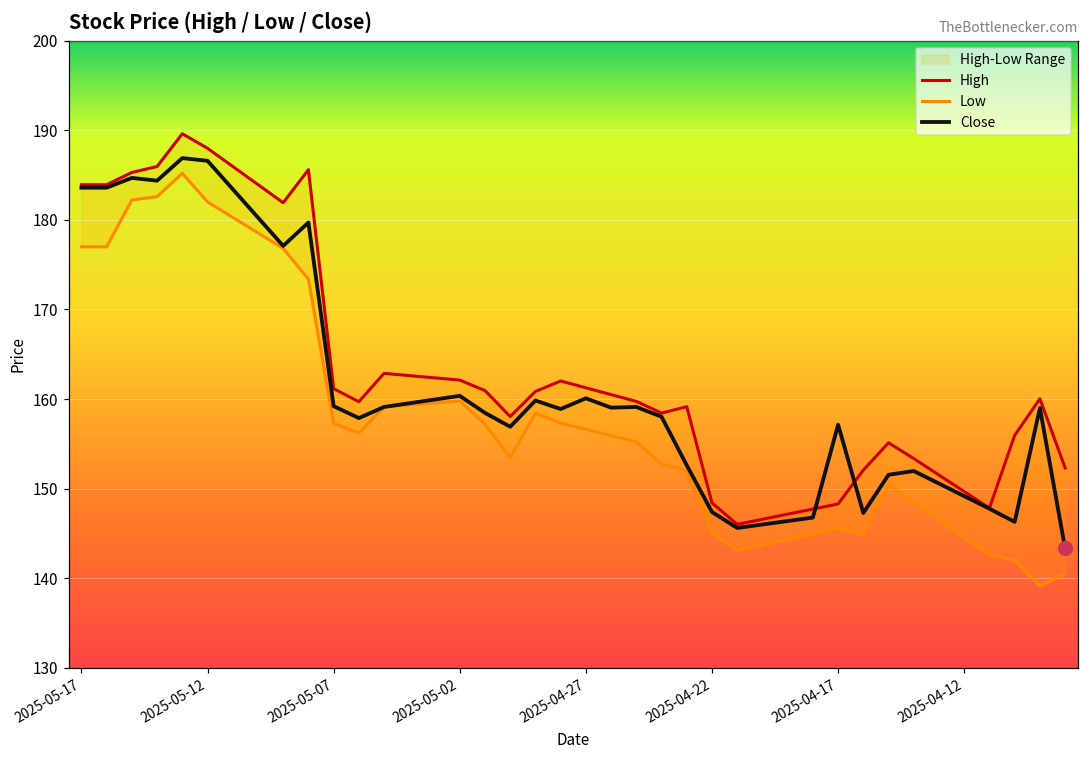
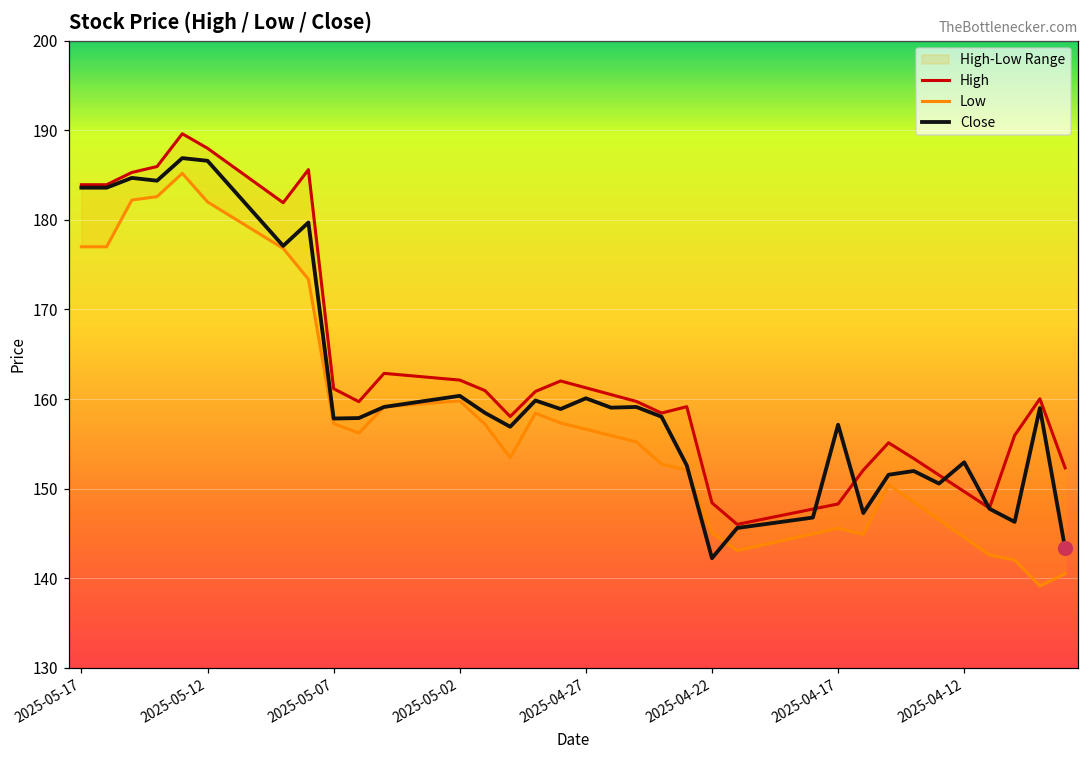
  {
    "Close": {
      "2025-05-17": 184,
      "2025-05-12": 187,
-     "2025-05-07": 159,
+     "2025-05-07": 158,
      "2025-05-02": 160,
      "2025-04-27": 160,
-     "2025-04-22": 147,
+     "2025-04-22": 142,
      "2025-04-17": 157,
-     "2025-04-12": 149
+     "2025-04-12": 153
    }
  }
